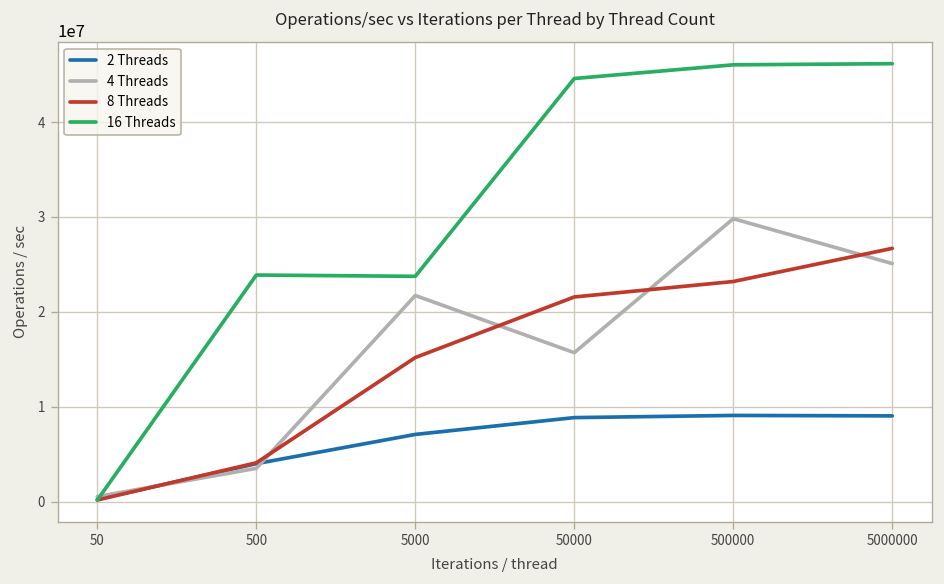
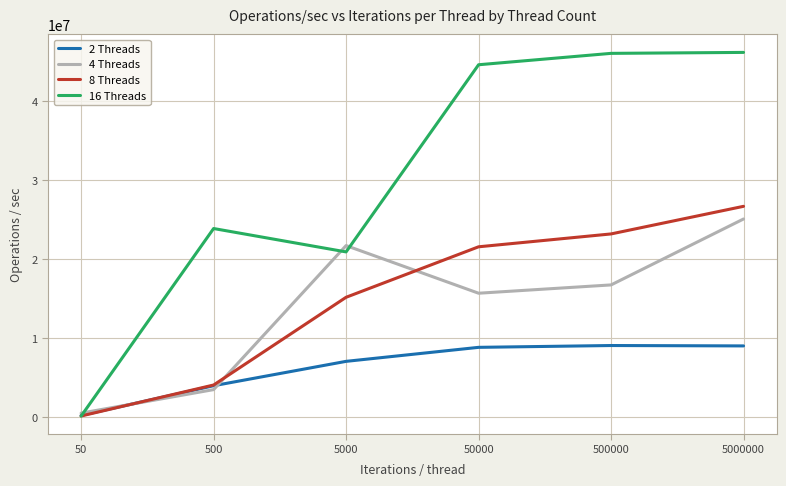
  {
    "2 Threads": {
      "5000": 7000000,
      "50000": 9000000,
      "500000": 9000000,
      "5000000": 9000000
    },
    "4 Threads": {
      "500": 4000000,
      "5000": 22000000,
      "50000": 16000000,
-     "500000": 30000000,
+     "500000": 17000000,
      "5000000": 25000000
    },
    "8 Threads": {
      "5000": 15000000,
      "50000": 22000000,
      "500000": 23000000,
      "5000000": 27000000
    },
    "16 Threads": {
      "500": 24000000,
-     "5000": 24000000,
+     "5000": 21000000,
      "50000": 45000000,
      "500000": 46000000,
      "5000000": 46000000
    }
  }
